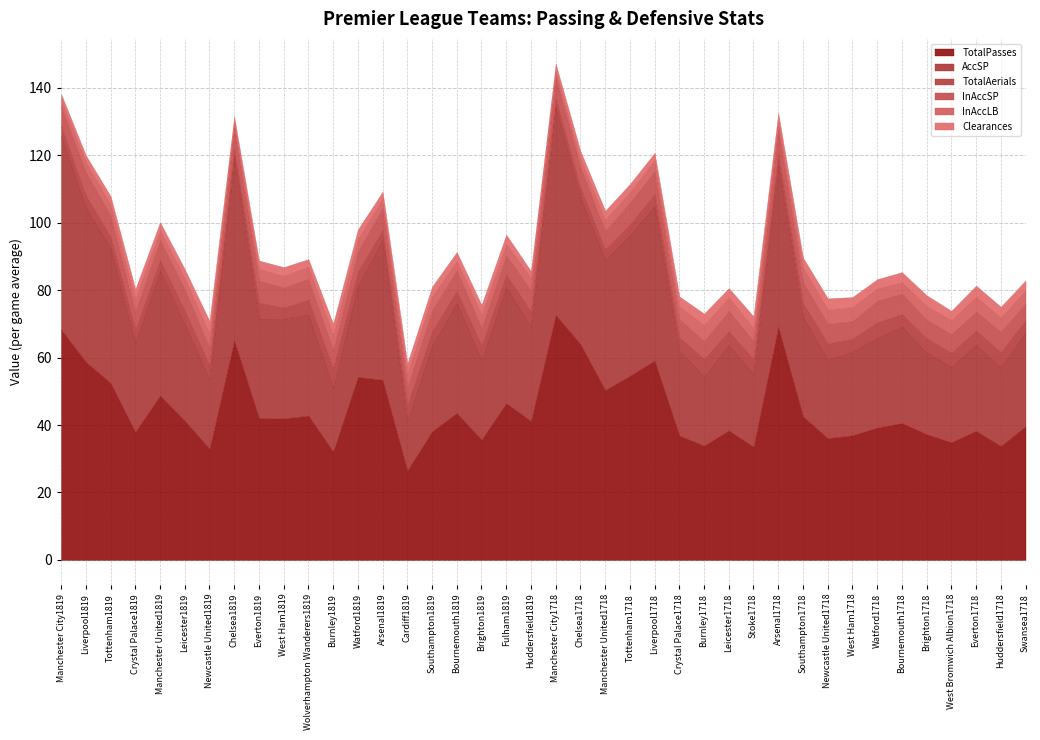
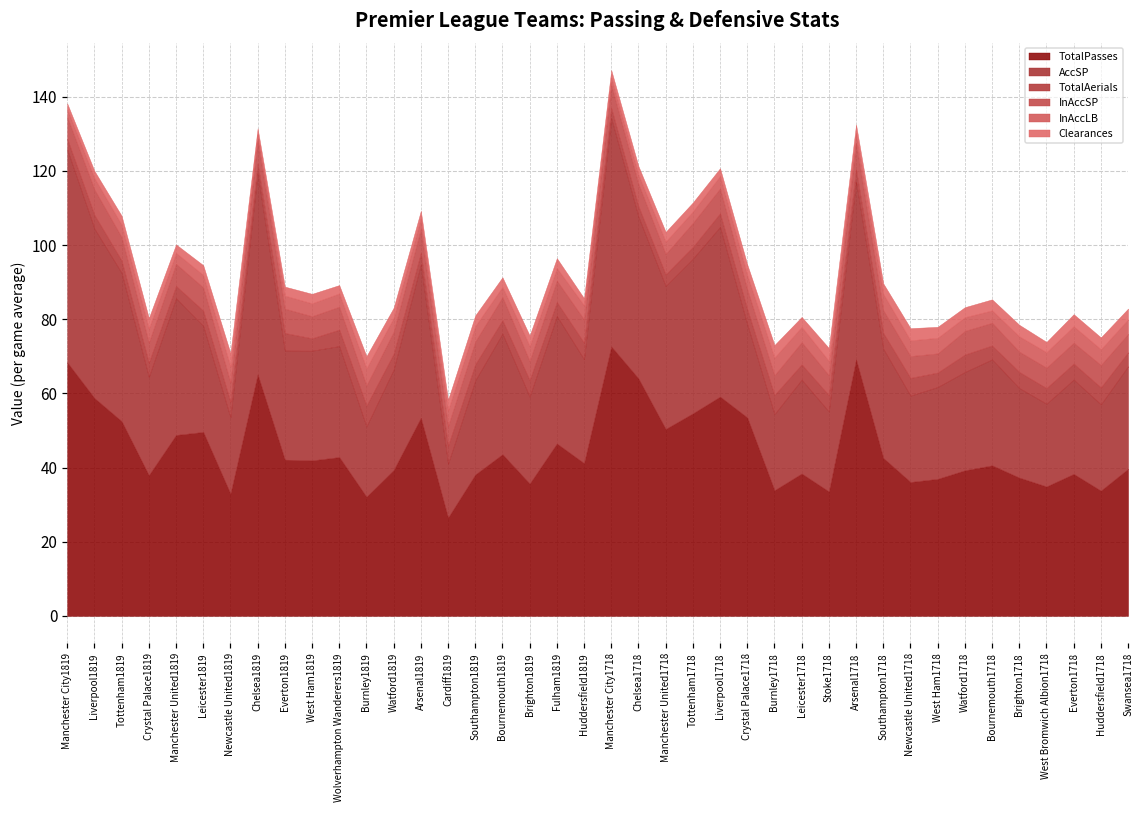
  {
    "TotalPasses": {
      "Manchester City1819": 68,
      "Liverpool1819": 59,
      "Tottenham1819": 53,
      "Crystal Palace1819": 38,
      "Manchester United1819": 49,
-     "Leicester1819": 41,
+     "Leicester1819": 50,
      "Newcastle United1819": 33,
      "Chelsea1819": 65,
      "Everton1819": 42,
      "West Ham1819": 42,
      "Wolverhampton Wanderers1819": 43,
      "Burnley1819": 32,
-     "Watford1819": 54,
+     "Watford1819": 39,
      "Arsenal1819": 53,
      "Cardiff1819": 27,
      "Southampton1819": 38,
      "Bournemouth1819": 44,
      "Brighton1819": 36,
      "Fulham1819": 46,
      "Huddersfield1819": 41,
      "Manchester City1718": 73,
      "Chelsea1718": 64,
      "Manchester United1718": 50,
      "Tottenham1718": 55,
      "Liverpool1718": 59,
-     "Crystal Palace1718": 37,
+     "Crystal Palace1718": 54,
      "Burnley1718": 34,
      "Leicester1718": 38,
      "Stoke1718": 34,
      "Arsenal1718": 69,
      "Southampton1718": 43,
      "Newcastle United1718": 36,
      "West Ham1718": 37,
      "Watford1718": 39,
      "Bournemouth1718": 41,
      "Brighton1718": 37,
      "West Bromwich Albion1718": 35,
      "Everton1718": 38,
      "Huddersfield1718": 34,
      "Swansea1718": 40
    }
  }
